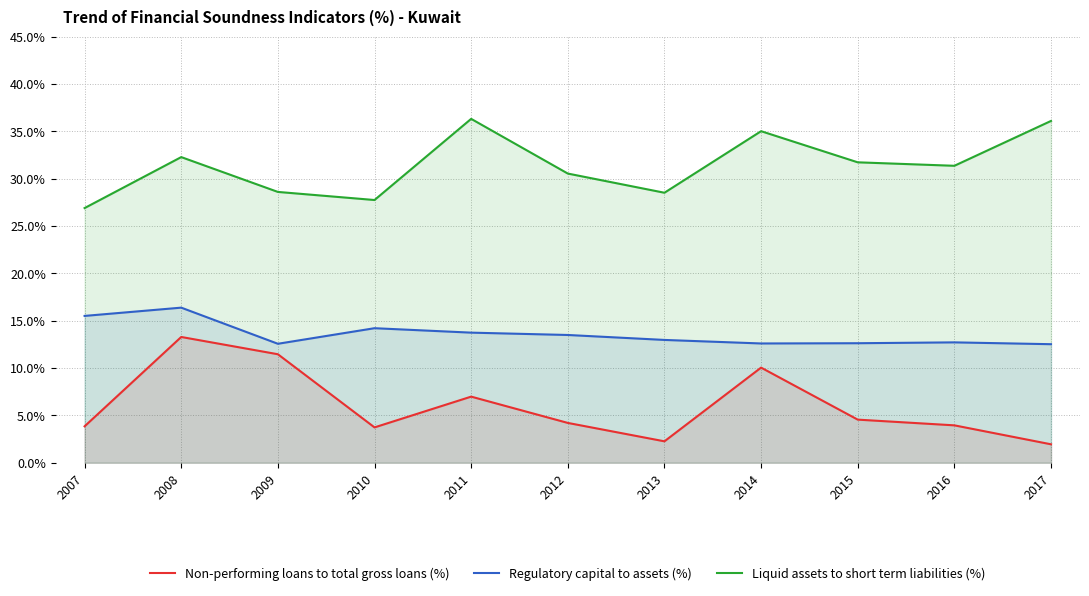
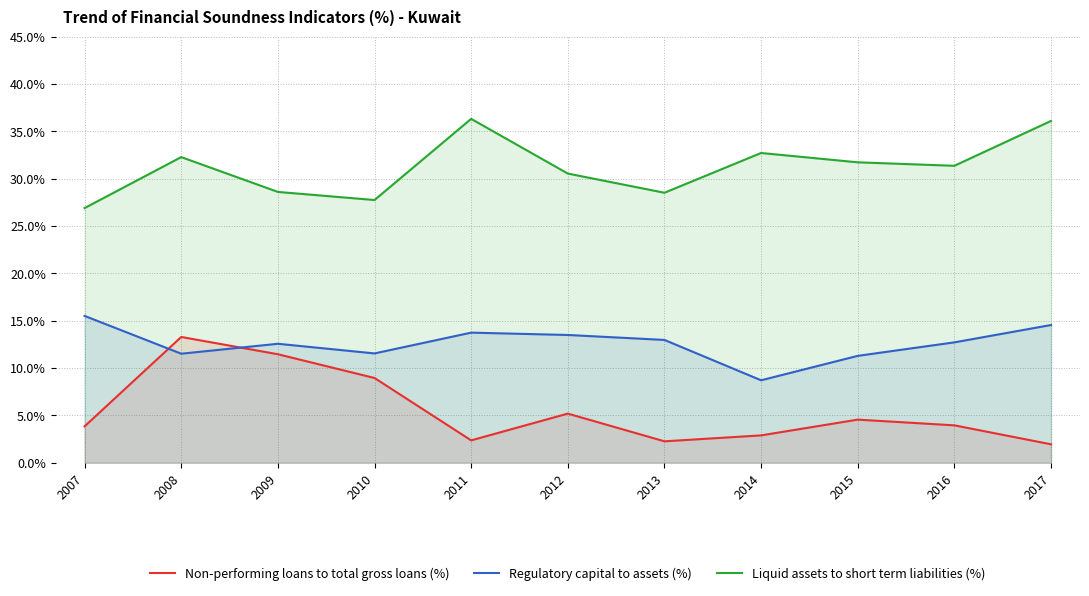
  {
    "Non-performing loans to total gross loans (%)": {
      "2007": "4%",
      "2008": "13%",
      "2009": "11%",
-     "2010": "4%",
-     "2011": "7%",
-     "2012": "4%",
+     "2010": "9%",
+     "2011": "2%",
+     "2012": "5%",
      "2013": "2%",
-     "2014": "10%",
+     "2014": "3%",
      "2015": "5%",
      "2016": "4%",
      "2017": "2%"
    },
    "Regulatory capital to assets (%)": {
      "2007": "16%",
-     "2008": "16%",
+     "2008": "12%",
      "2009": "13%",
-     "2010": "14%",
+     "2010": "12%",
      "2011": "14%",
      "2012": "13%",
      "2013": "13%",
-     "2014": "13%",
-     "2015": "13%",
+     "2014": "9%",
+     "2015": "11%",
      "2016": "13%",
-     "2017": "13%"
+     "2017": "15%"
    },
    "Liquid assets to short term liabilities (%)": {
      "2007": "27%",
      "2008": "32%",
      "2009": "29%",
      "2010": "28%",
      "2011": "36%",
      "2012": "31%",
      "2013": "29%",
-     "2014": "35%",
+     "2014": "33%",
      "2015": "32%",
      "2016": "31%",
      "2017": "36%"
    }
  }
